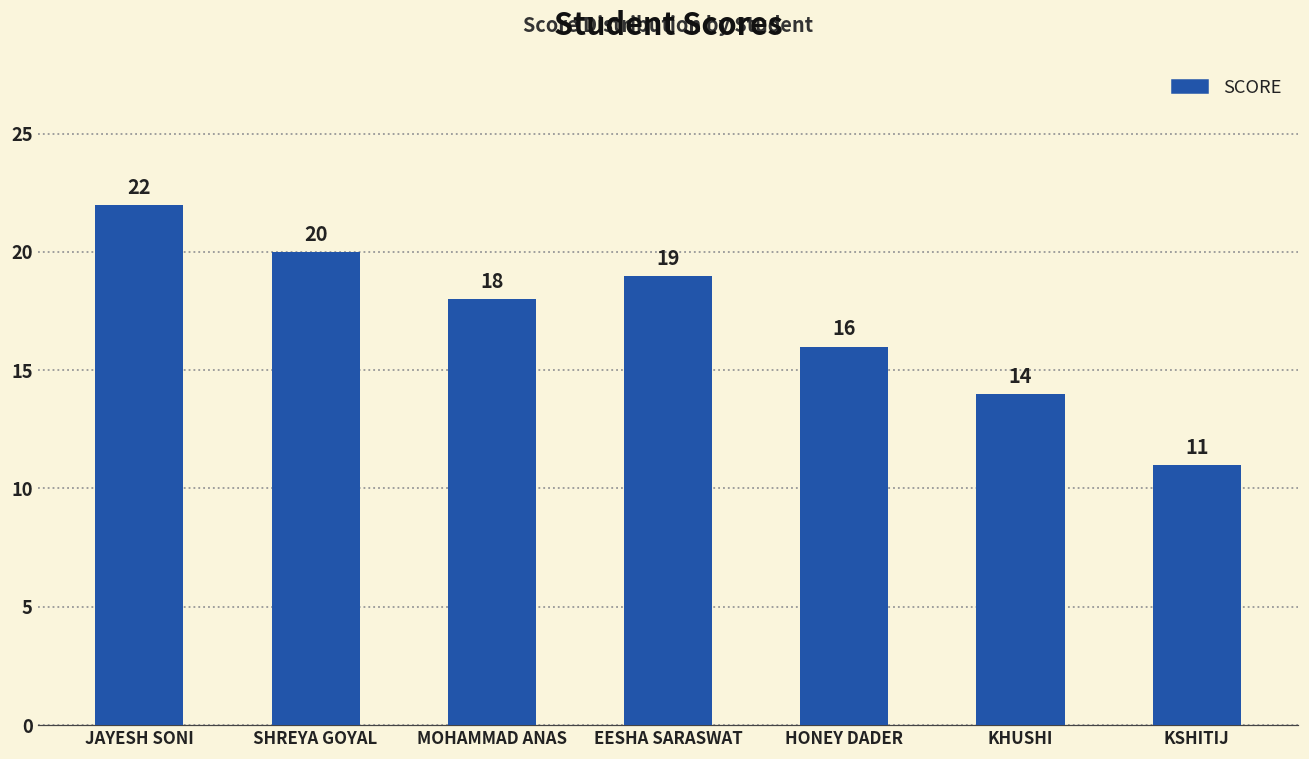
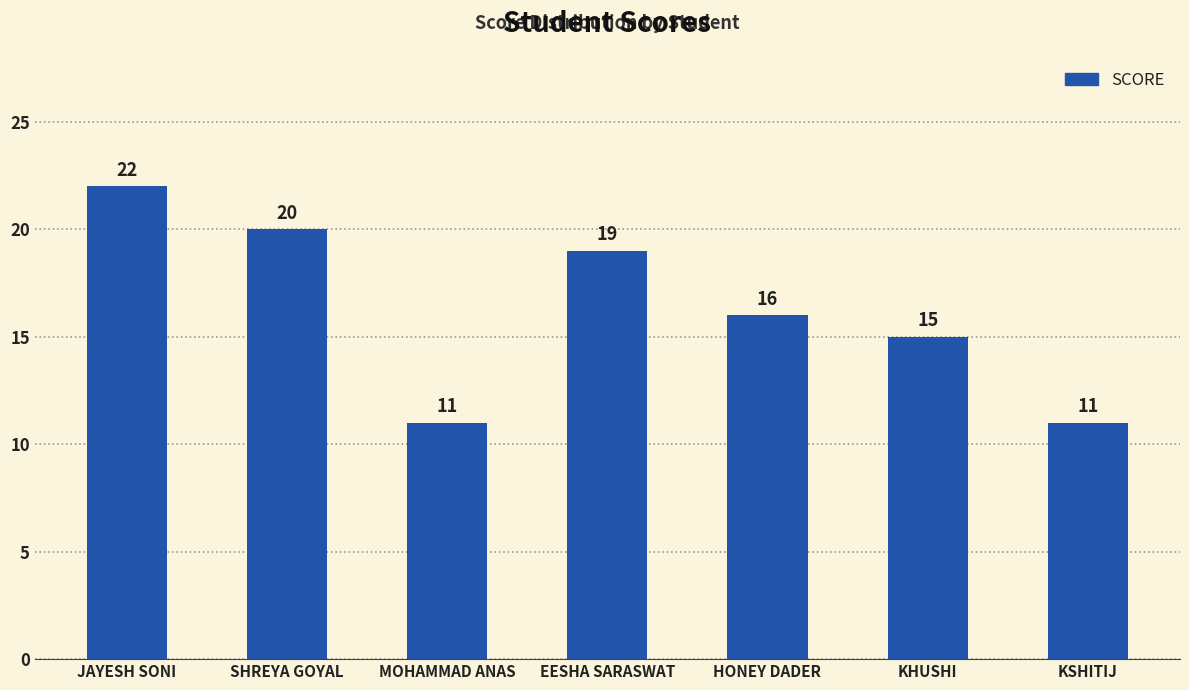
  {
    "JAYESH SONI": 22,
    "SHREYA GOYAL": 20,
-   "MOHAMMAD ANAS": 18,
+   "MOHAMMAD ANAS": 11,
    "EESHA SARASWAT": 19,
    "HONEY DADER": 16,
-   "KHUSHI": 14,
+   "KHUSHI": 15,
    "KSHITIJ": 11
  }
